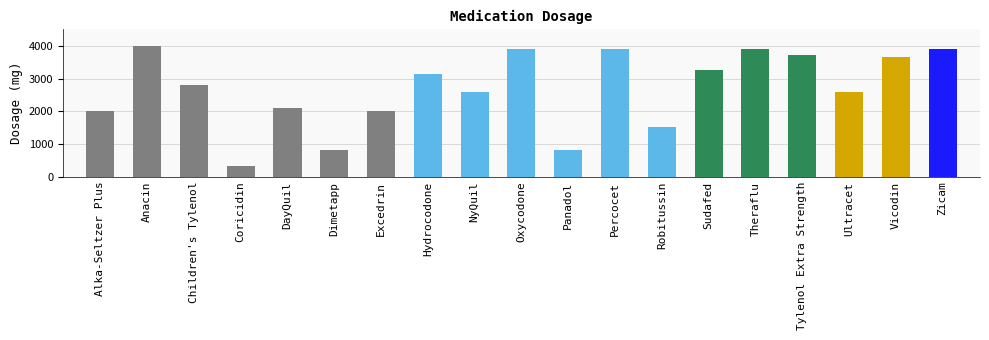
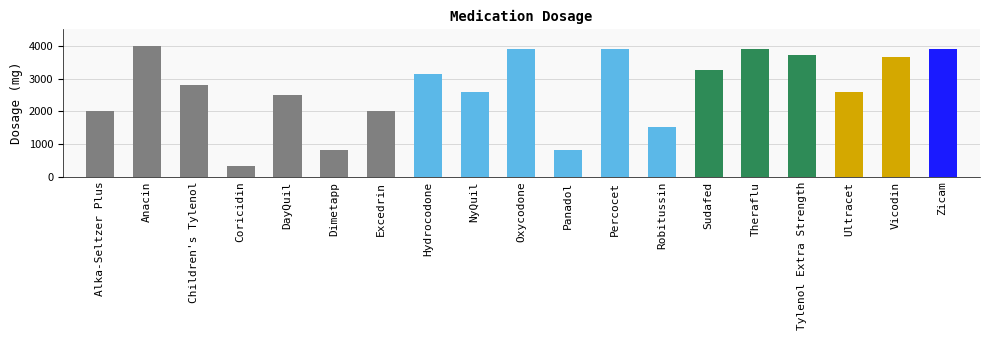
  {
    "Alka-Seltzer Plus": 2000,
    "Anacin": 4000,
    "Children's Tylenol": 2800,
    "Coricidin": 300,
-   "DayQuil": 2100,
+   "DayQuil": 2500,
    "Dimetapp": 800,
    "Excedrin": 2000,
    "Hydrocodone": 3200,
    "NyQuil": 2600,
    "Oxycodone": 3900,
    "Panadol": 800,
    "Percocet": 3900,
    "Robitussin": 1500,
    "Sudafed": 3300,
    "Theraflu": 3900,
    "Tylenol Extra Strength": 3700,
    "Ultracet": 2600,
    "Vicodin": 3600,
    "Zicam": 3900
  }
